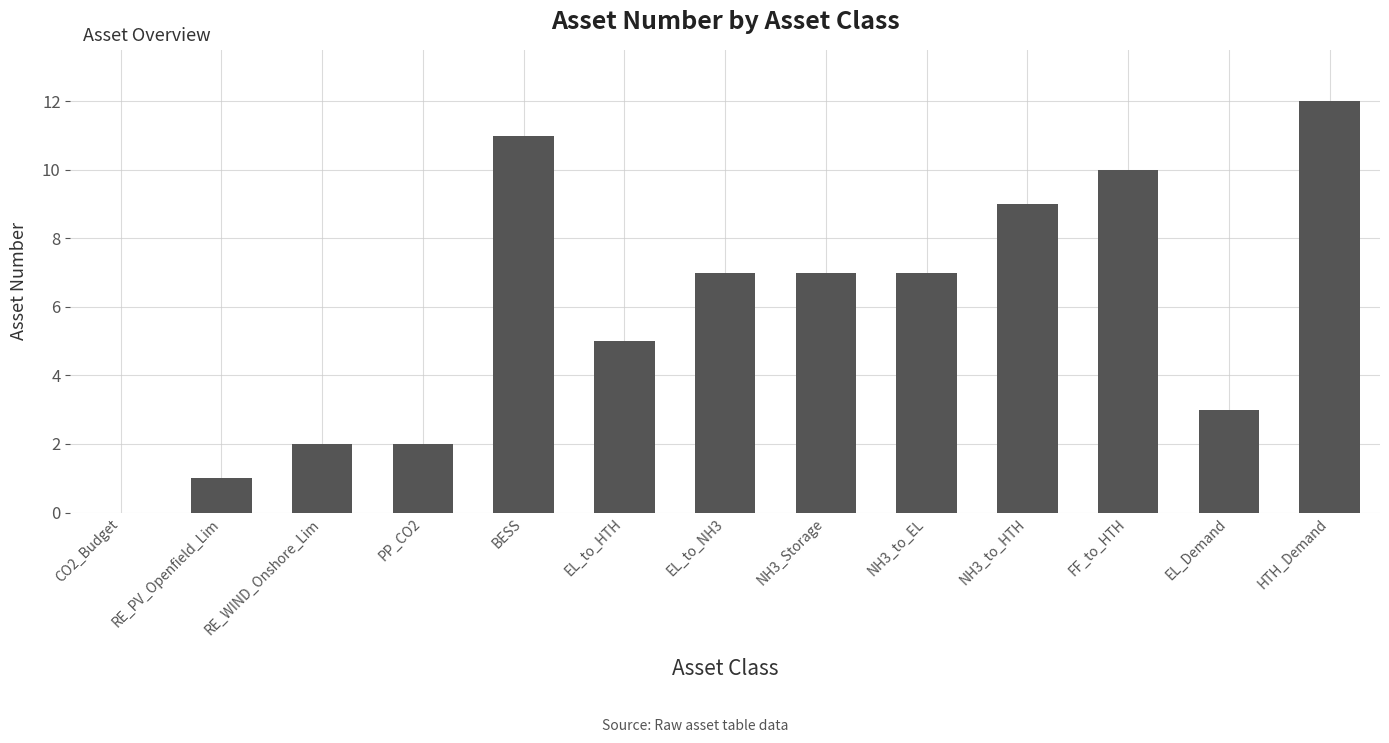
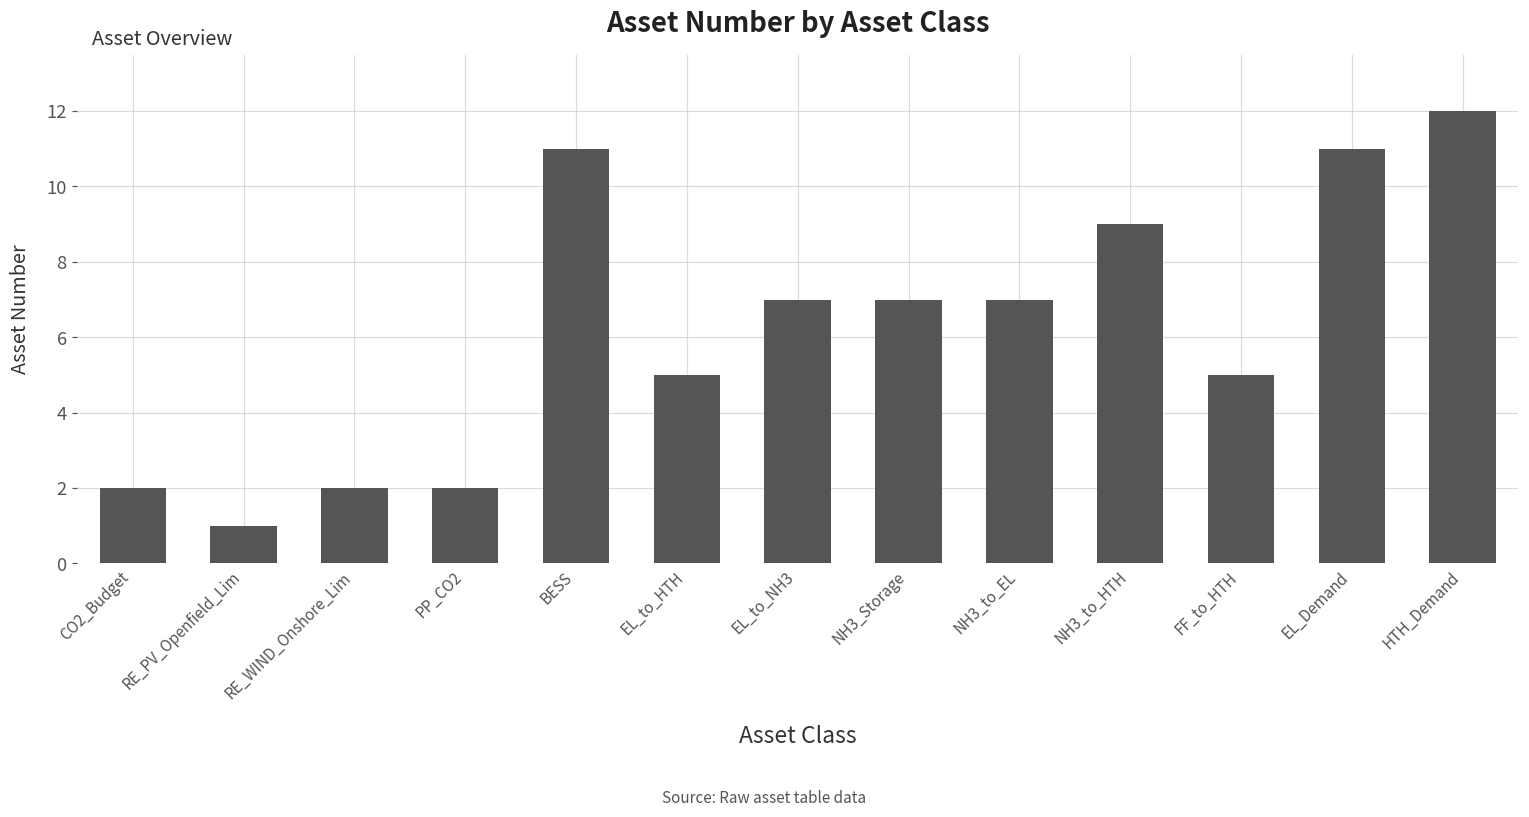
  {
-   "CO2_Budget": 0,
+   "CO2_Budget": 2,
    "RE_PV_Openfield_Lim": 1,
    "RE_WIND_Onshore_Lim": 2,
    "PP_CO2": 2,
    "BESS": 11,
    "EL_to_HTH": 5,
    "EL_to_NH3": 7,
    "NH3_Storage": 7,
    "NH3_to_EL": 7,
    "NH3_to_HTH": 9,
-   "FF_to_HTH": 10,
-   "EL_Demand": 3,
+   "FF_to_HTH": 5,
+   "EL_Demand": 11,
    "HTH_Demand": 12
  }
